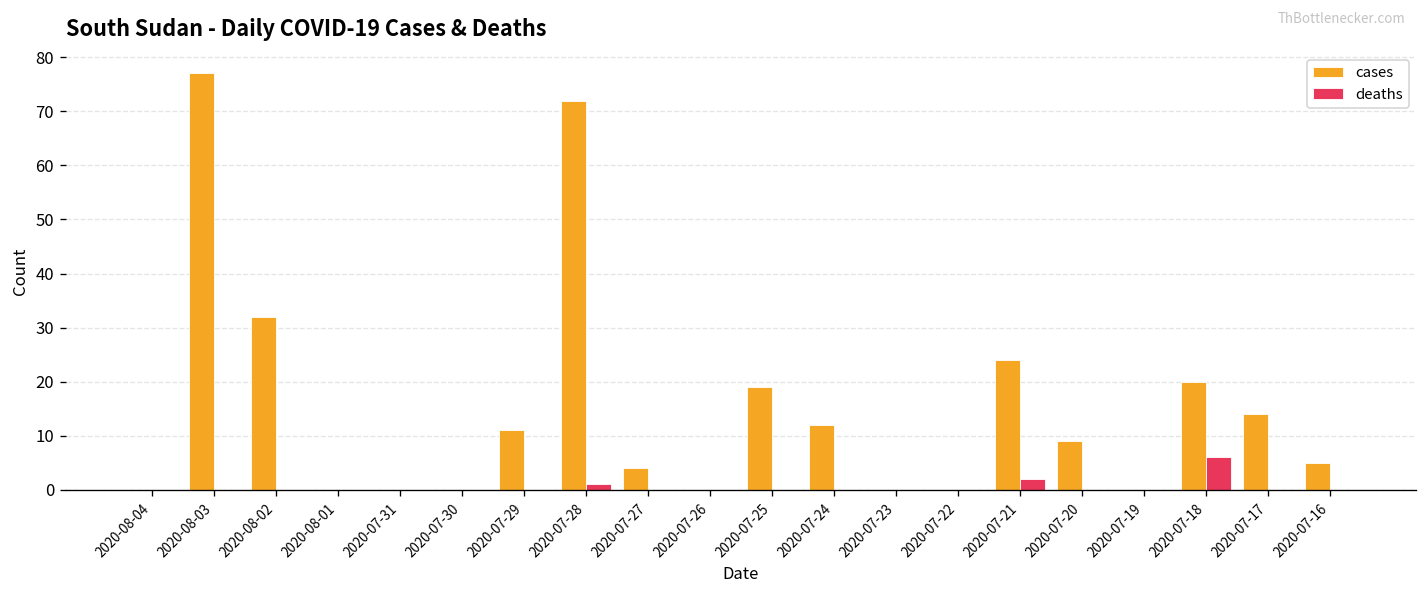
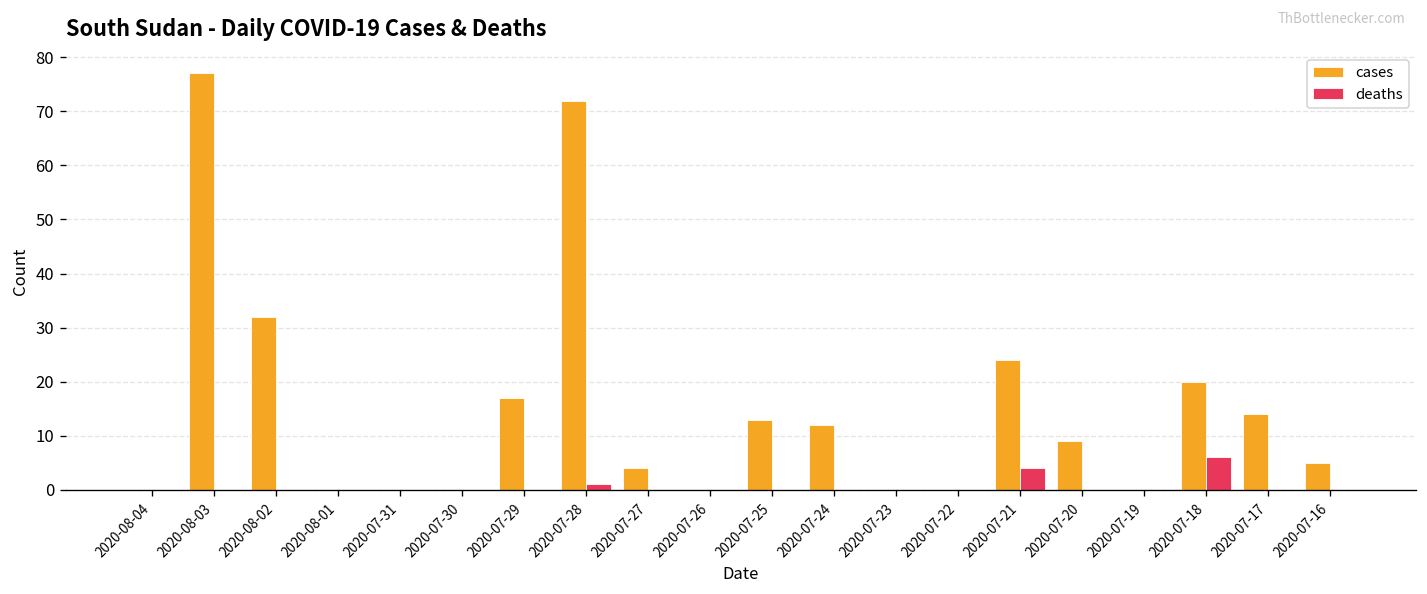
  {
    "cases": {
      "2020-08-04": 0,
      "2020-08-03": 77,
      "2020-08-02": 32,
      "2020-08-01": 0,
      "2020-07-31": 0,
      "2020-07-30": 0,
-     "2020-07-29": 11,
+     "2020-07-29": 17,
      "2020-07-28": 72,
      "2020-07-27": 4,
      "2020-07-26": 0,
-     "2020-07-25": 19,
+     "2020-07-25": 13,
      "2020-07-24": 12,
      "2020-07-23": 0,
      "2020-07-22": 0,
      "2020-07-21": 24,
      "2020-07-20": 9,
      "2020-07-19": 0,
      "2020-07-18": 20,
      "2020-07-17": 14,
      "2020-07-16": 5
    },
    "deaths": {
      "2020-08-04": 0,
      "2020-08-03": 0,
      "2020-08-02": 0,
      "2020-08-01": 0,
      "2020-07-31": 0,
      "2020-07-30": 0,
      "2020-07-29": 0,
      "2020-07-28": 1,
      "2020-07-27": 0,
      "2020-07-26": 0,
      "2020-07-25": 0,
      "2020-07-24": 0,
      "2020-07-23": 0,
      "2020-07-22": 0,
-     "2020-07-21": 2,
+     "2020-07-21": 4,
      "2020-07-20": 0,
      "2020-07-19": 0,
      "2020-07-18": 6,
      "2020-07-17": 0,
      "2020-07-16": 0
    }
  }
